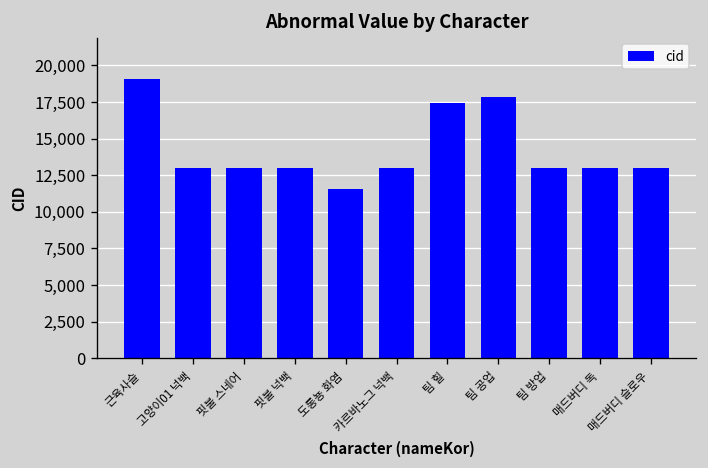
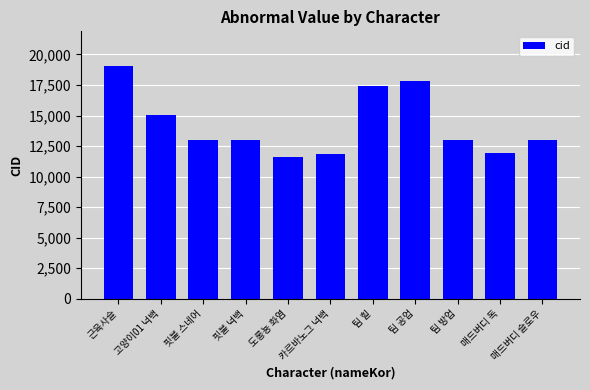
  {
    "근육사슬": "19,000",
-   "고양이01 넉백": "13,000",
+   "고양이01 넉백": "15,000",
    "핏불 스네어": "13,000",
    "핏불 넉백": "13,000",
    "도롱뇽 화염": "11,600",
-   "카르바노그 넉백": "13,000",
+   "카르바노그 넉백": "11,900",
    "팀 힐": "17,400",
    "팀 공업": "17,800",
    "팀 방업": "13,000",
-   "매드버디 독": "13,000",
+   "매드버디 독": "11,900",
    "매드버디 슬로우": "13,000"
  }
